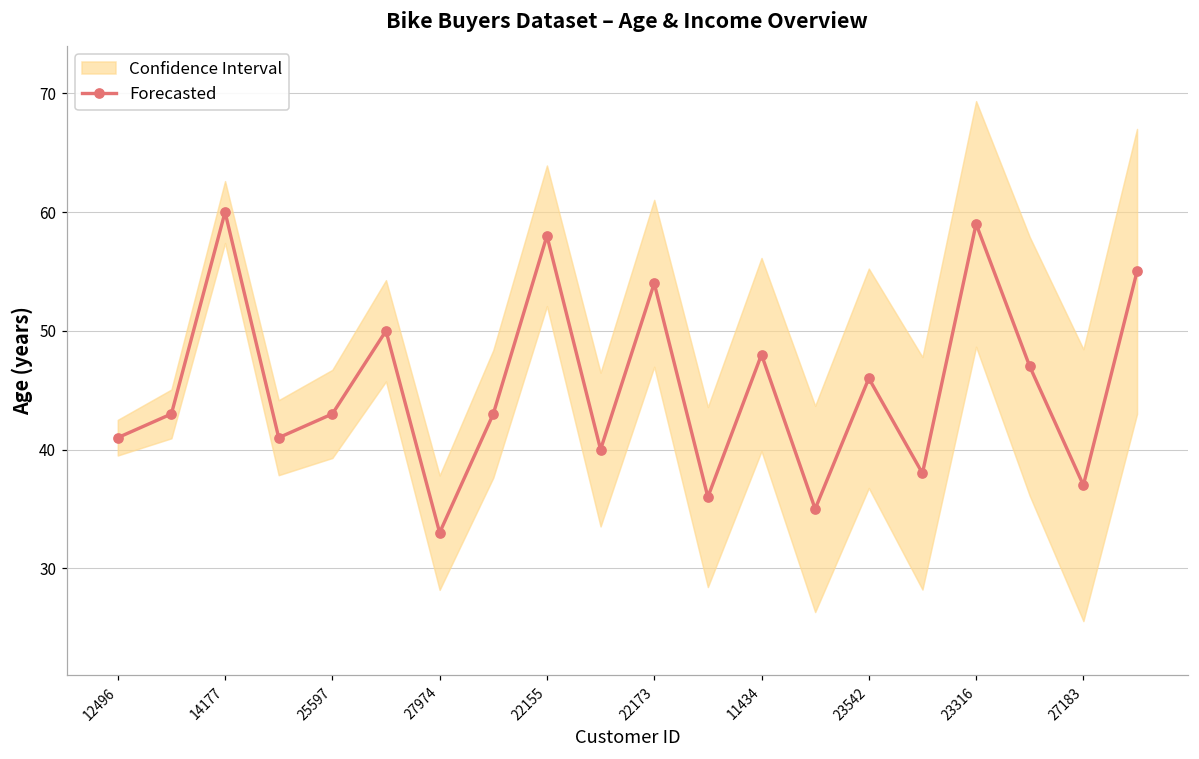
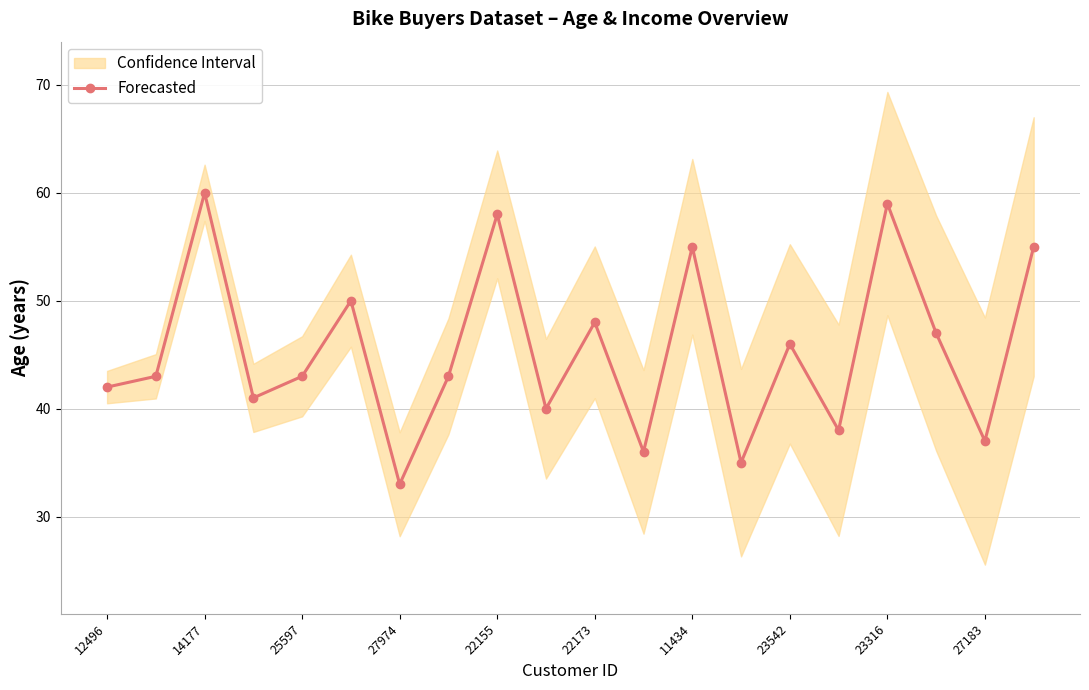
  {
    "Forecasted": {
-     "12496": 41,
+     "12496": 42,
      "14177": 60,
      "25597": 43,
      "27974": 33,
      "22155": 58,
-     "22173": 54,
-     "11434": 48,
+     "22173": 48,
+     "11434": 55,
      "23542": 46,
      "23316": 59,
      "27183": 37
    }
  }
